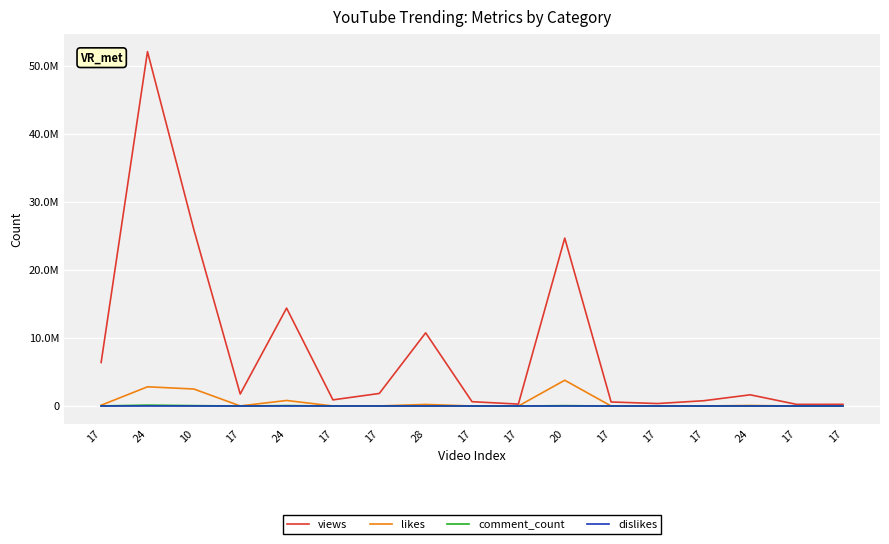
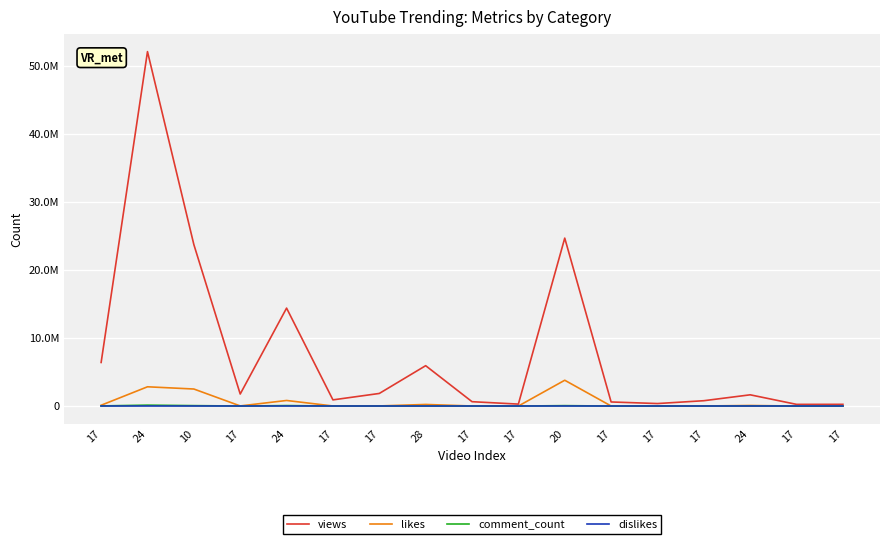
  {
    "views": {
-     "10": 26000000,
-     "28": 11000000,
+     "10": 24000000,
+     "28": 6000000,
      "20": 25000000
    },
    "likes": {
      "10": 3000000,
      "20": 4000000
    }
  }
